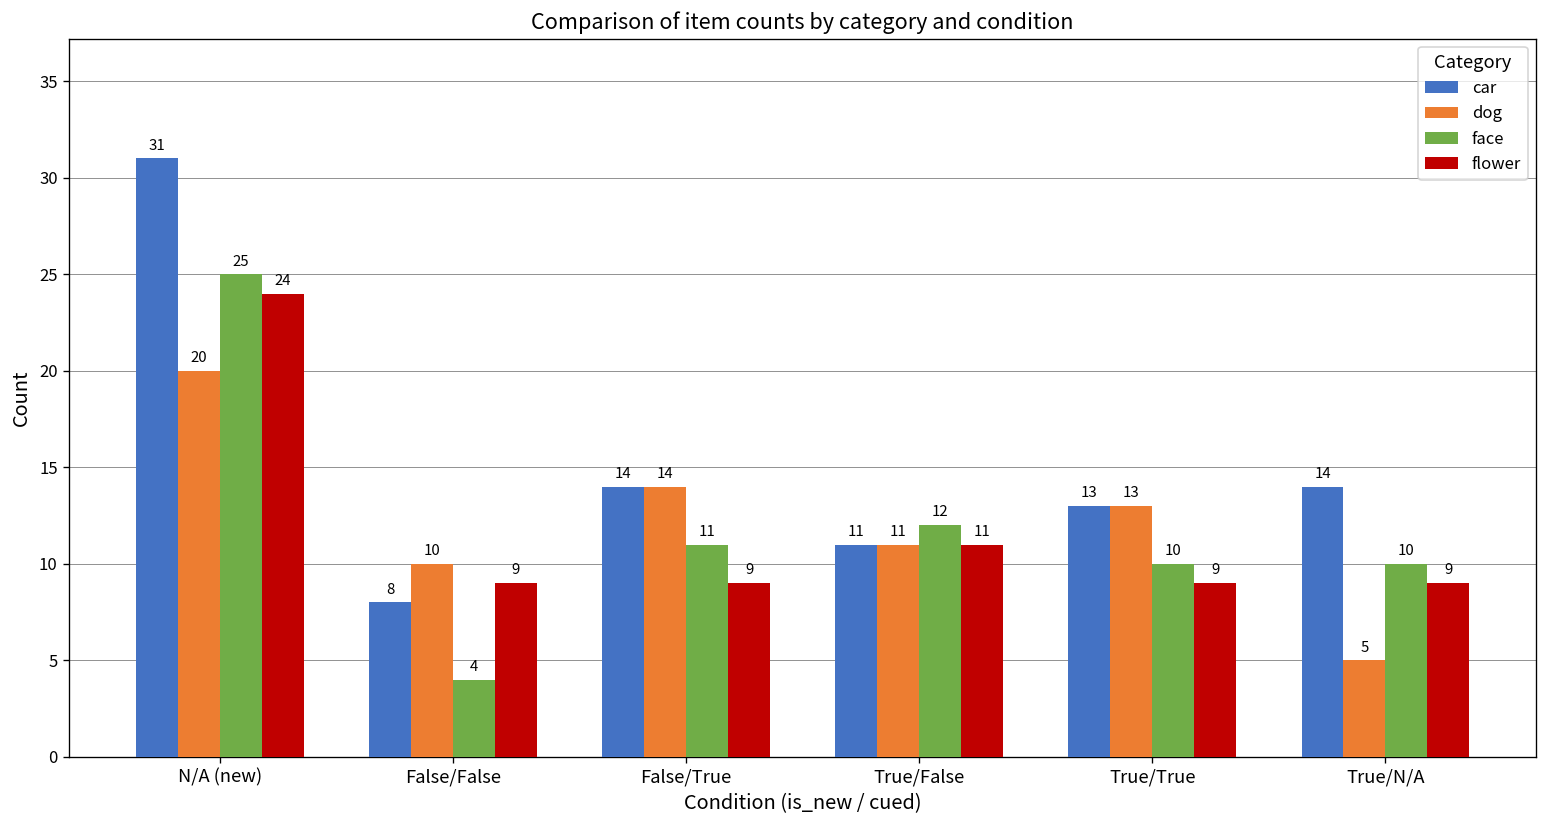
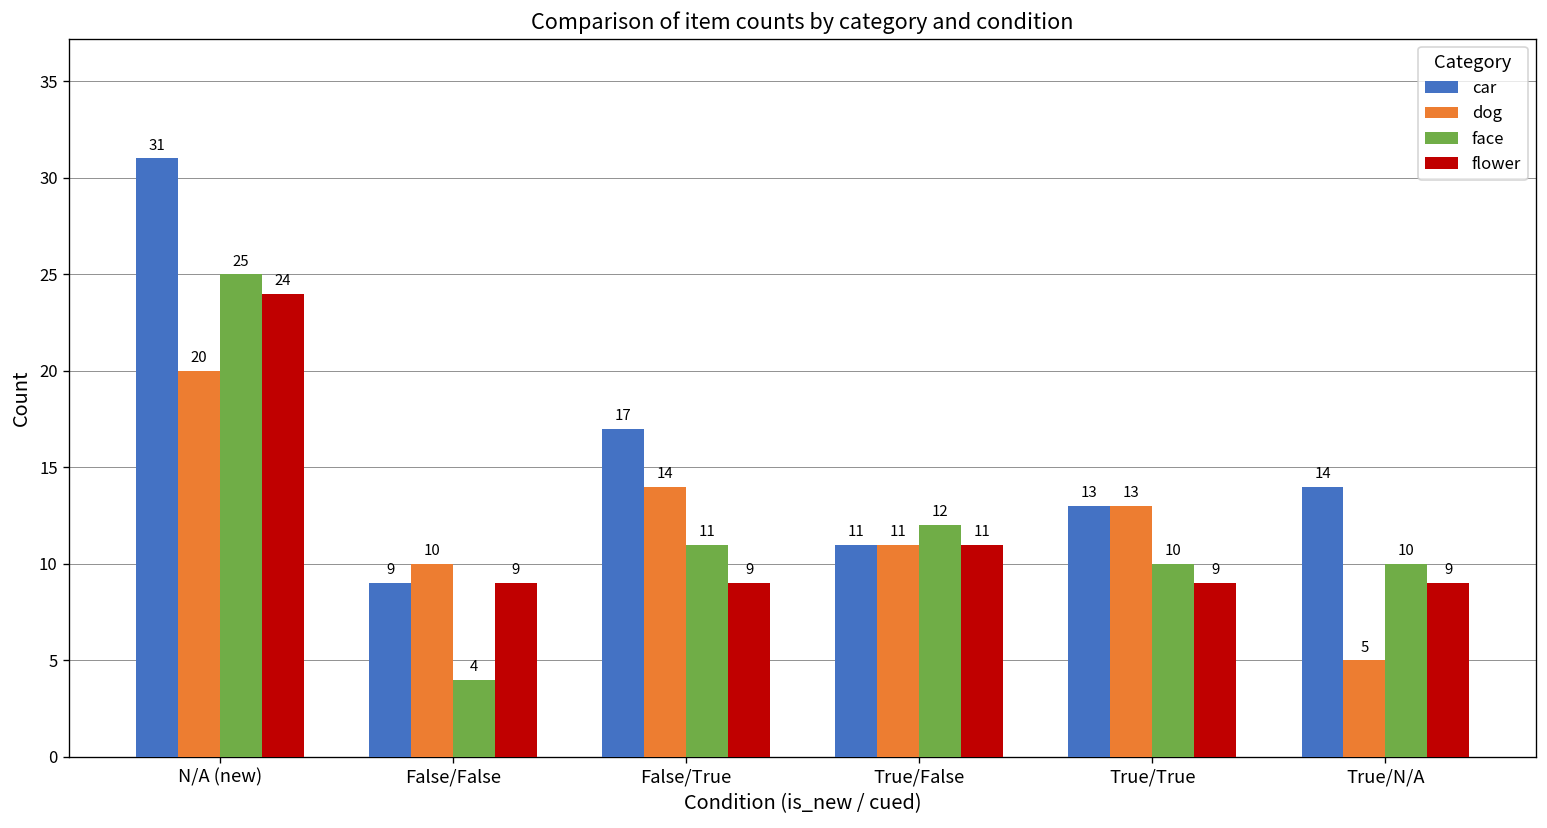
  {
    "car": {
      "N/A (new)": 31,
-     "False/False": 8,
-     "False/True": 14,
+     "False/False": 9,
+     "False/True": 17,
      "True/False": 11,
      "True/True": 13,
      "True/N/A": 14
    },
    "dog": {
      "N/A (new)": 20,
      "False/False": 10,
      "False/True": 14,
      "True/False": 11,
      "True/True": 13,
      "True/N/A": 5
    },
    "face": {
      "N/A (new)": 25,
      "False/False": 4,
      "False/True": 11,
      "True/False": 12,
      "True/True": 10,
      "True/N/A": 10
    },
    "flower": {
      "N/A (new)": 24,
      "False/False": 9,
      "False/True": 9,
      "True/False": 11,
      "True/True": 9,
      "True/N/A": 9
    }
  }
